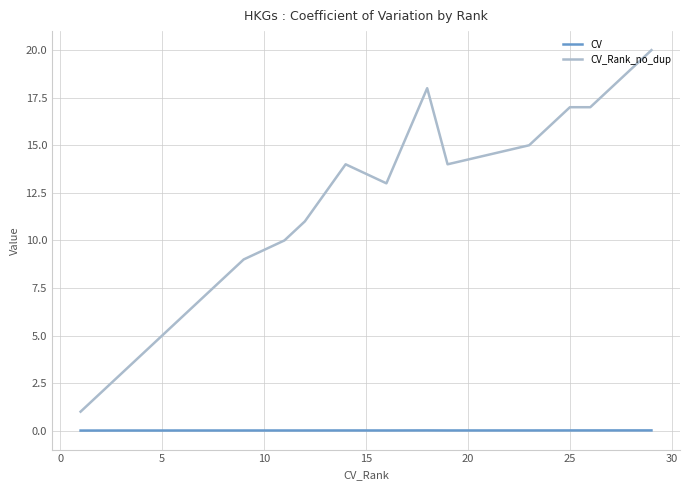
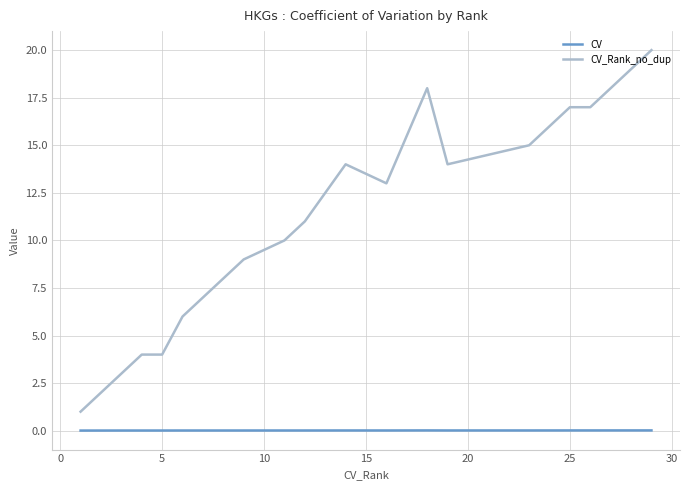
  {
    "CV": {
      "5": 0,
      "25": 0
    },
    "CV_Rank_no_dup": {
-     "5": 5,
+     "5": 4,
      "25": 17
    }
  }
